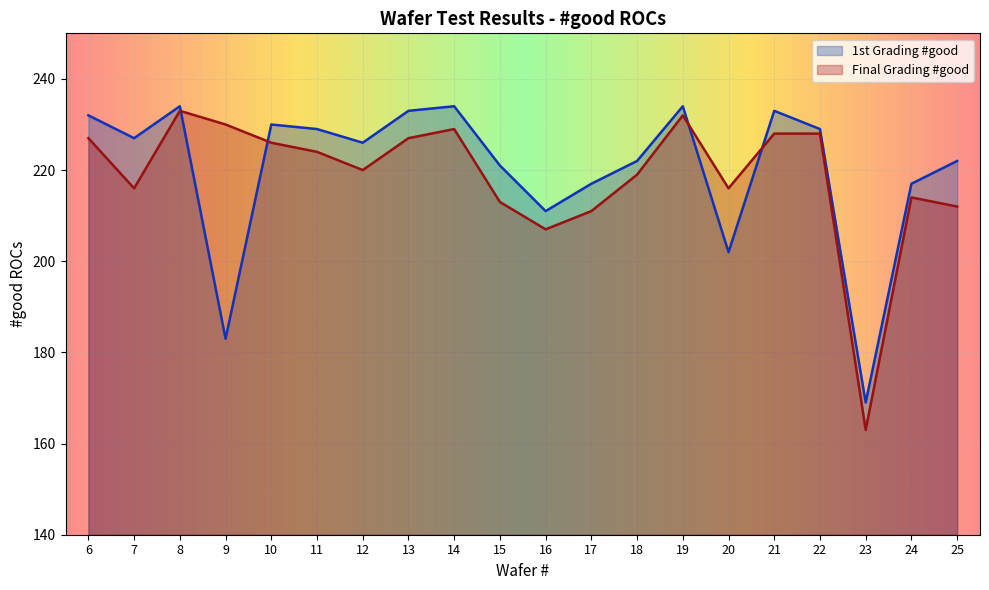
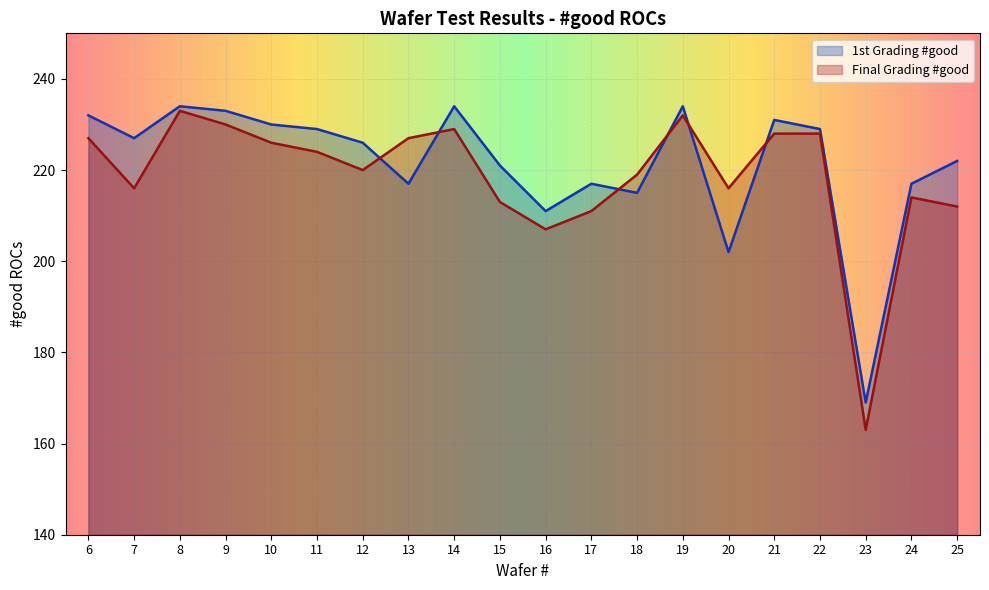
  {
    "1st Grading #good": {
      "6": 232,
      "7": 227,
      "8": 234,
-     "9": 183,
+     "9": 233,
      "10": 230,
      "11": 229,
      "12": 226,
-     "13": 233,
+     "13": 217,
      "14": 234,
      "15": 221,
      "16": 211,
      "17": 217,
-     "18": 222,
+     "18": 215,
      "19": 234,
      "20": 202,
-     "21": 233,
+     "21": 231,
      "22": 229,
      "23": 169,
      "24": 217,
      "25": 222
    },
    "Final Grading #good": {
      "6": 227,
      "7": 216,
      "8": 233,
      "9": 230,
      "10": 226,
      "11": 224,
      "12": 220,
      "13": 227,
      "14": 229,
      "15": 213,
      "16": 207,
      "17": 211,
      "18": 219,
      "19": 232,
      "20": 216,
      "21": 228,
      "22": 228,
      "23": 163,
      "24": 214,
      "25": 212
    }
  }
